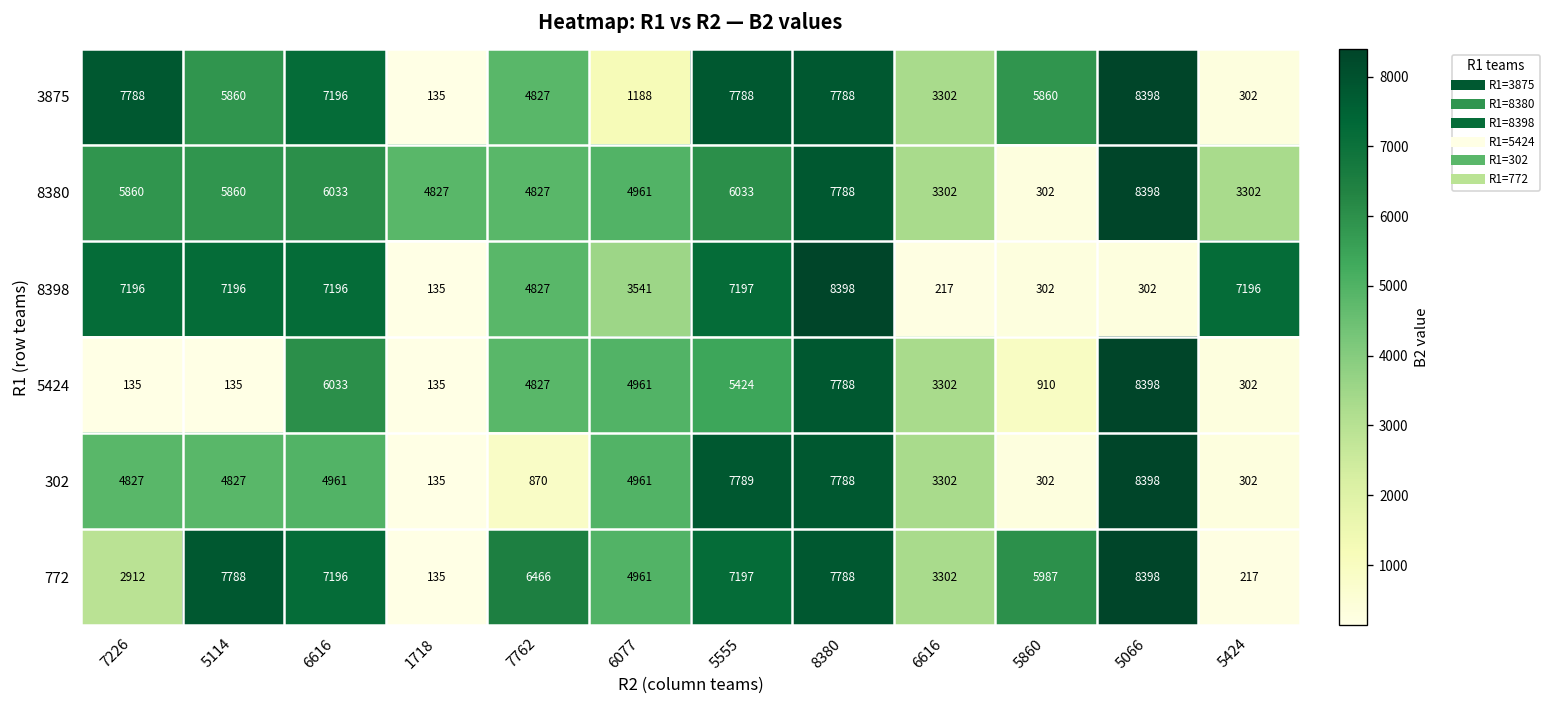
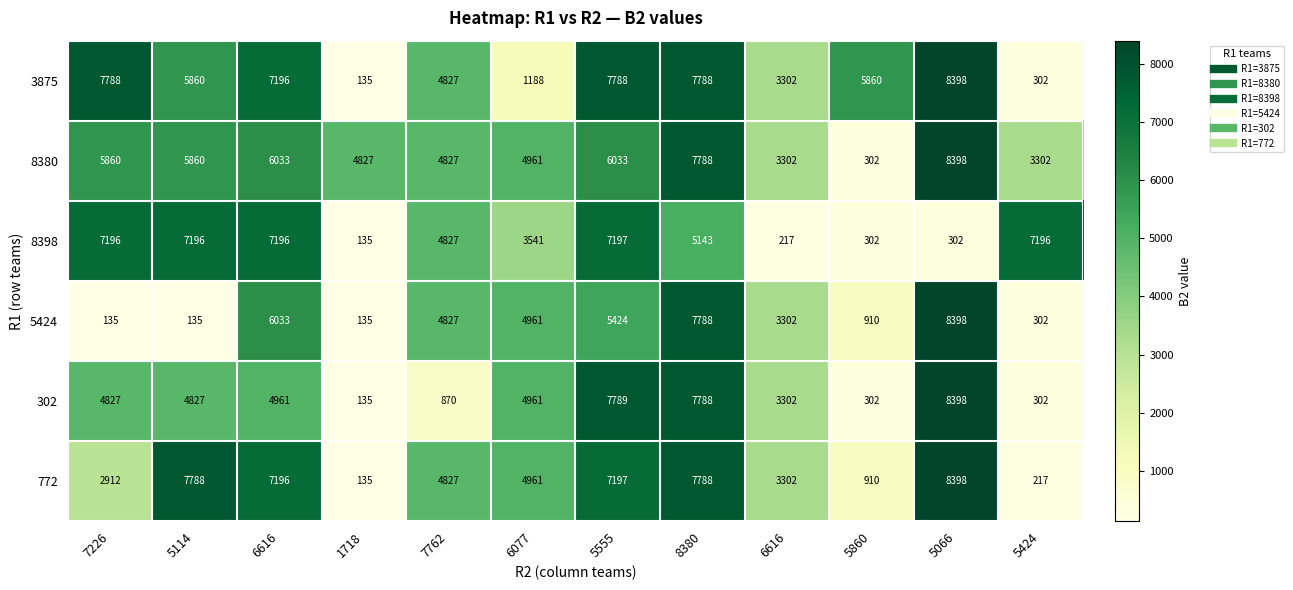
  {
    "3875": {
      "7226": 7788,
      "5114": 5860,
      "1718": 135,
      "7762": 4827,
      "6077": 1188,
      "5555": 7788,
      "8380": 7788,
      "5860": 5860,
      "5066": 8398,
      "5424": 302
    },
    "8380": {
      "7226": 5860,
      "5114": 5860,
      "1718": 4827,
      "7762": 4827,
      "6077": 4961,
      "5555": 6033,
      "8380": 7788,
      "5860": 302,
      "5066": 8398,
      "5424": 3302
    },
    "8398": {
      "7226": 7196,
      "5114": 7196,
      "1718": 135,
      "7762": 4827,
      "6077": 3541,
      "5555": 7197,
-     "8380": 8398,
+     "8380": 5143,
      "5860": 302,
      "5066": 302,
      "5424": 7196
    },
    "5424": {
      "7226": 135,
      "5114": 135,
      "1718": 135,
      "7762": 4827,
      "6077": 4961,
      "5555": 5424,
      "8380": 7788,
      "5860": 910,
      "5066": 8398,
      "5424": 302
    },
    "302": {
      "7226": 4827,
      "5114": 4827,
      "1718": 135,
      "7762": 870,
      "6077": 4961,
      "5555": 7789,
      "8380": 7788,
      "5860": 302,
      "5066": 8398,
      "5424": 302
    },
    "772": {
      "7226": 2912,
      "5114": 7788,
      "1718": 135,
-     "7762": 6466,
+     "7762": 4827,
      "6077": 4961,
      "5555": 7197,
      "8380": 7788,
-     "5860": 5987,
+     "5860": 910,
      "5066": 8398,
      "5424": 217
    }
  }
